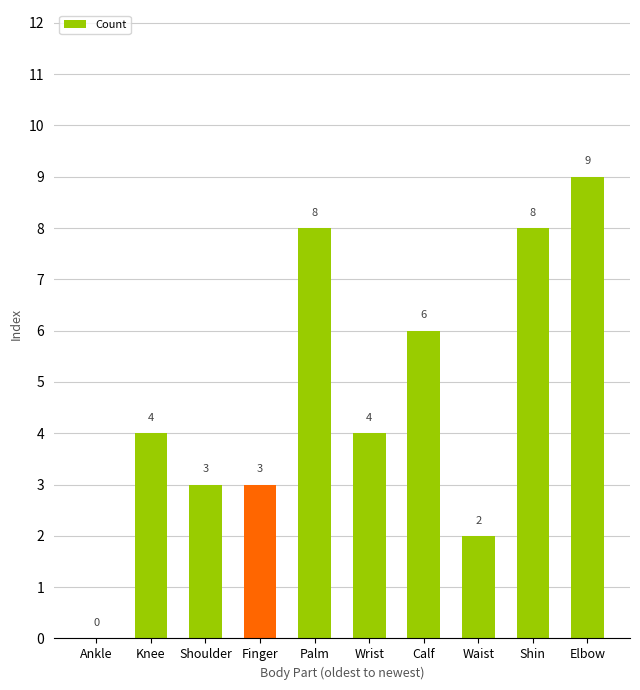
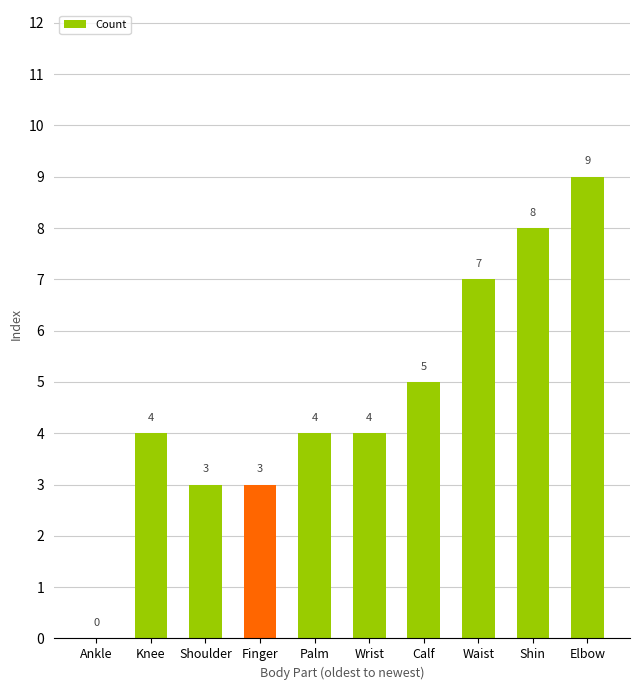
  {
    "Ankle": 0,
    "Knee": 4,
    "Shoulder": 3,
    "Finger": 3,
-   "Palm": 8,
+   "Palm": 4,
    "Wrist": 4,
-   "Calf": 6,
-   "Waist": 2,
+   "Calf": 5,
+   "Waist": 7,
    "Shin": 8,
    "Elbow": 9
  }
